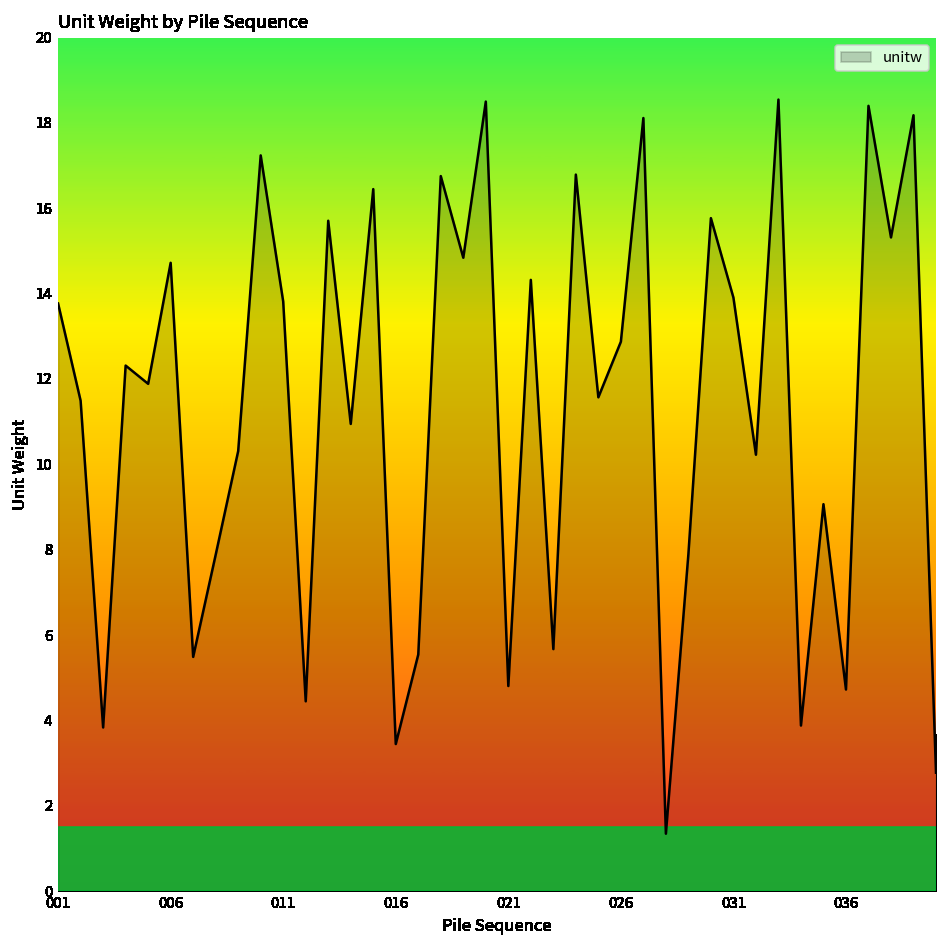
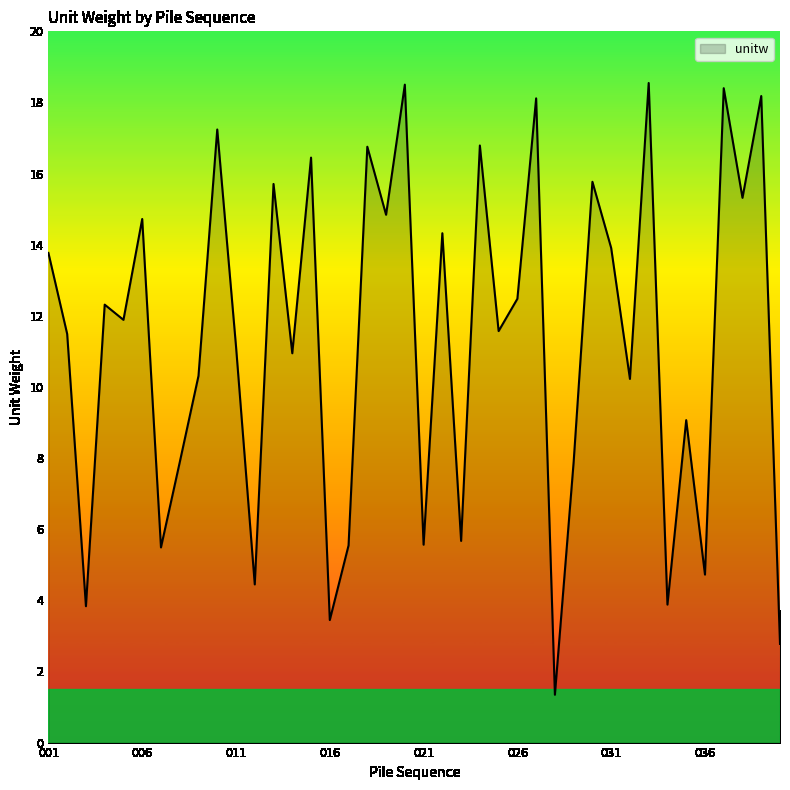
  {
    "001": 13.8,
    "006": 14.7,
-   "011": 13.8,
+   "011": 11.1,
    "016": 3.4,
-   "021": 4.8,
-   "026": 12.9,
+   "021": 5.6,
+   "026": 12.5,
    "031": 13.9,
    "036": 4.7
  }
